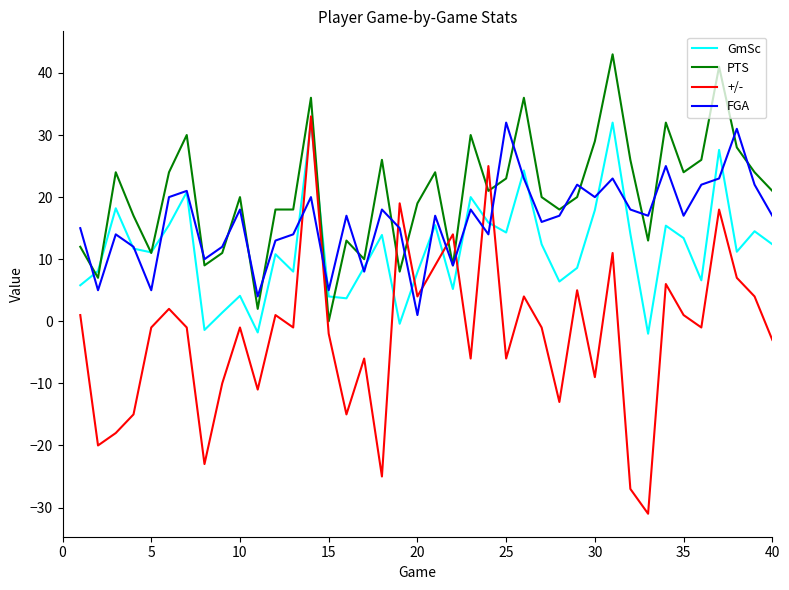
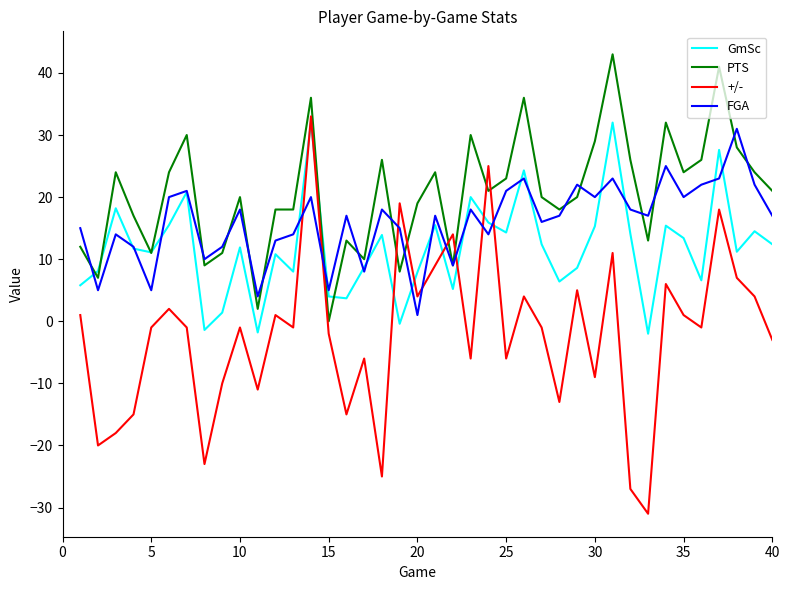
  {
    "GmSc": {
-     "10": 4,
+     "10": 12,
      "15": 4,
      "20": 8,
      "25": 14,
-     "30": 18,
+     "30": 15,
      "35": 13,
      "40": 12
    },
    "PTS": {
      "10": 20,
      "15": 0,
      "20": 19,
      "25": 23,
      "30": 29,
      "35": 24,
      "40": 21
    },
    "+/-": {
      "5": -1,
      "10": -1,
      "15": -2,
      "20": 4,
      "25": -6,
      "30": -9,
      "35": 1,
      "40": -3
    },
    "FGA": {
      "5": 5,
      "10": 18,
      "15": 5,
      "20": 1,
-     "25": 32,
+     "25": 21,
      "30": 20,
-     "35": 17,
+     "35": 20,
      "40": 17
    }
  }
